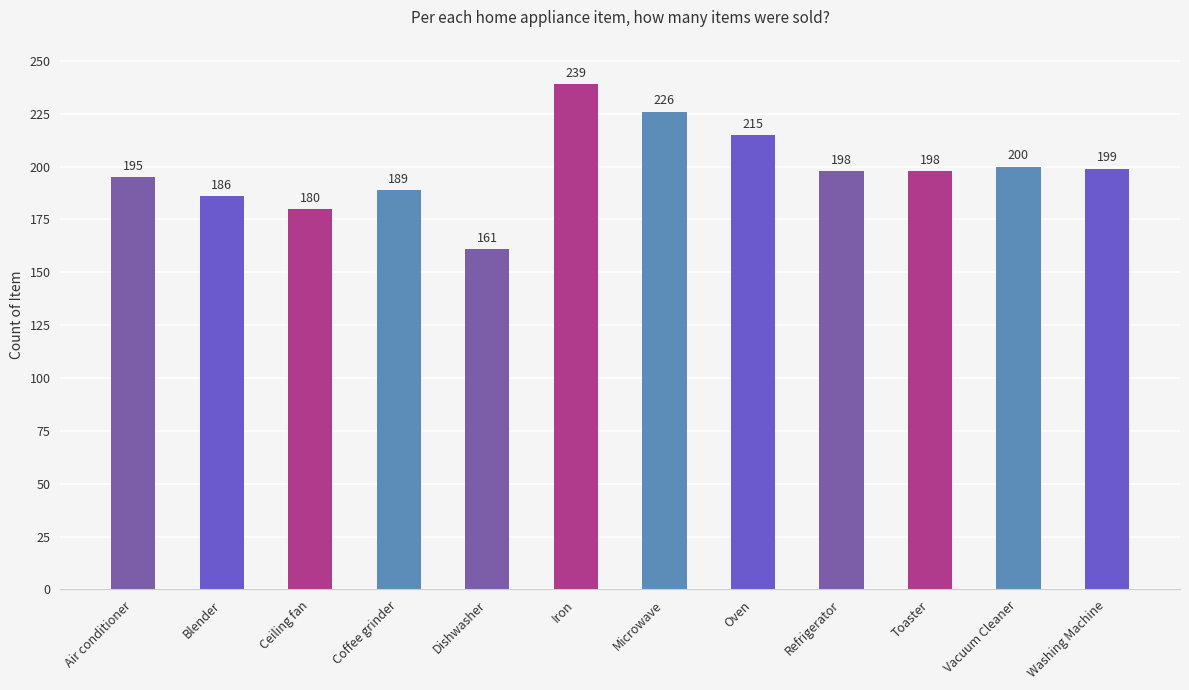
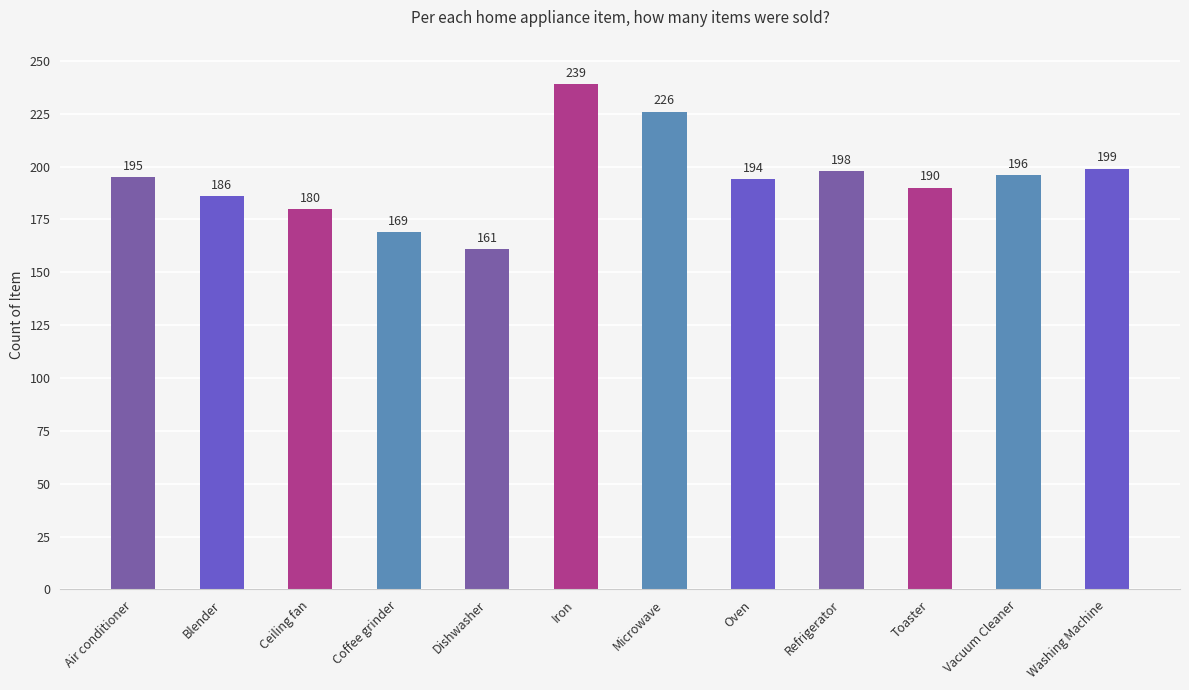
  {
    "Air conditioner": 195,
    "Blender": 186,
    "Ceiling fan": 180,
-   "Coffee grinder": 189,
+   "Coffee grinder": 169,
    "Dishwasher": 161,
    "Iron": 239,
    "Microwave": 226,
-   "Oven": 215,
+   "Oven": 194,
    "Refrigerator": 198,
-   "Toaster": 198,
-   "Vacuum Cleaner": 200,
+   "Toaster": 190,
+   "Vacuum Cleaner": 196,
    "Washing Machine": 199
  }
